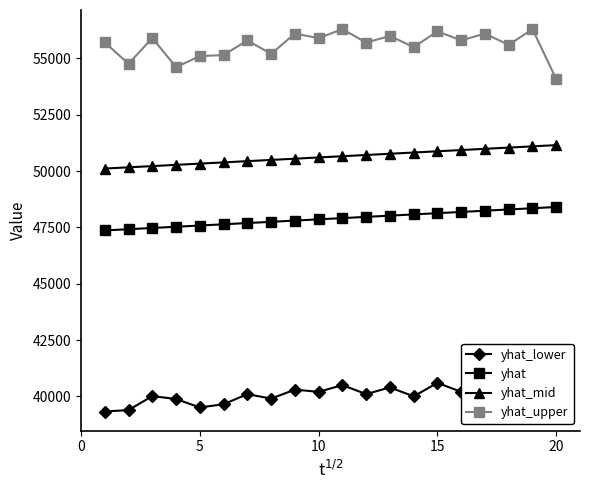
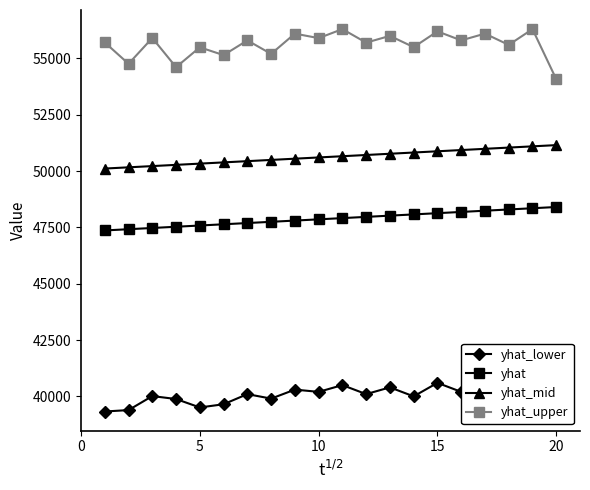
  {
    "yhat_upper": {
-     "5": 55100,
+     "5": 55500,
      "10": 55900,
      "15": 56200,
      "20": 54100
    }
  }
